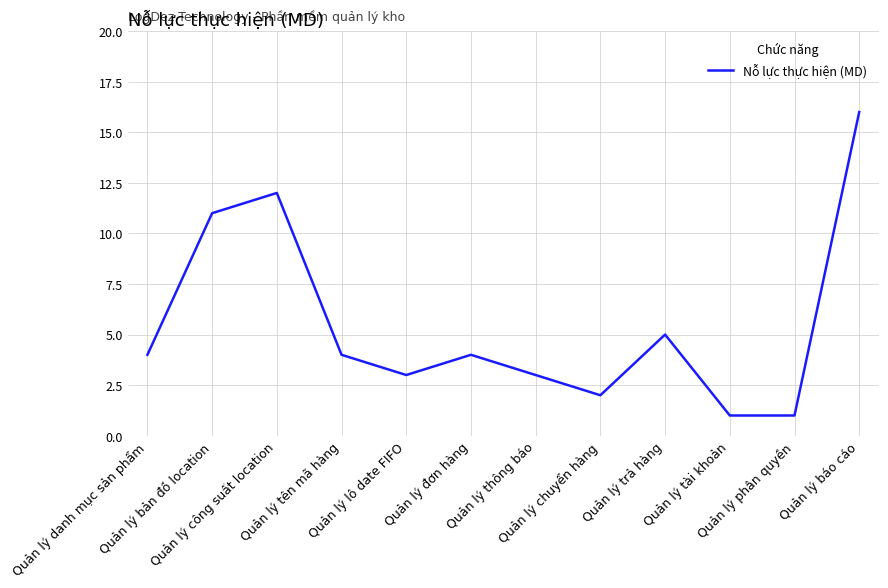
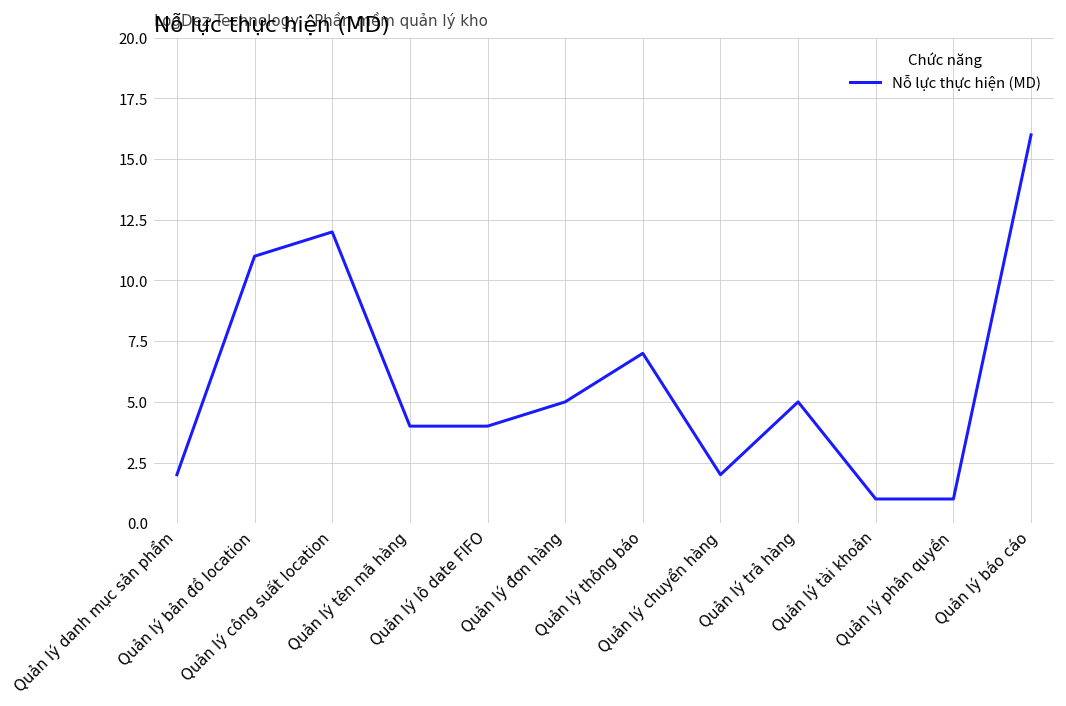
  {
-   "Quản lý danh mục sản phẩm": 4,
+   "Quản lý danh mục sản phẩm": 2,
    "Quản lý bản đồ location": 11,
    "Quản lý công suất location": 12,
    "Quản lý tên mã hàng": 4,
-   "Quản lý lô date FIFO": 3,
-   "Quản lý đơn hàng": 4,
-   "Quản lý thông báo": 3,
+   "Quản lý lô date FIFO": 4,
+   "Quản lý đơn hàng": 5,
+   "Quản lý thông báo": 7,
    "Quản lý chuyển hàng": 2,
    "Quản lý trả hàng": 5,
    "Quản lý tài khoản": 1,
    "Quản lý phân quyền": 1,
    "Quản lý báo cáo": 16
  }
